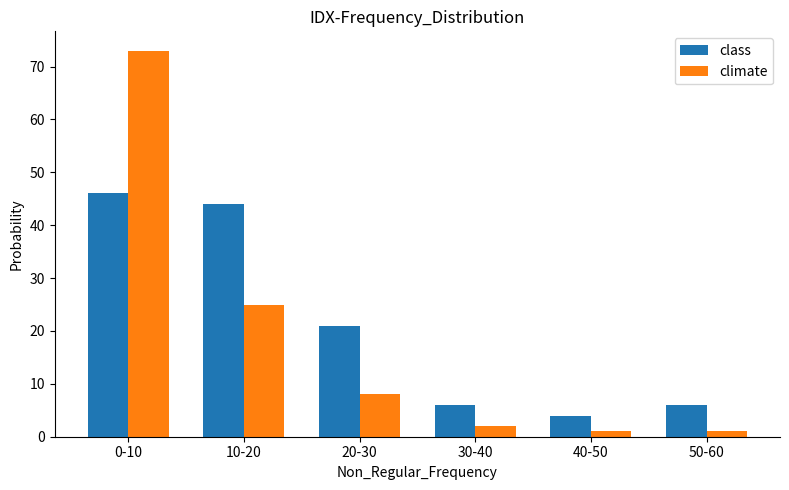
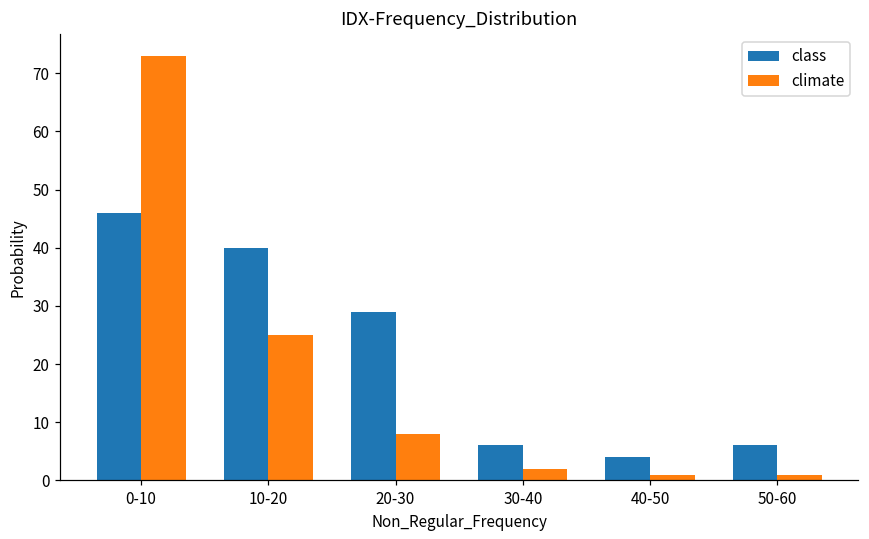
  {
    "class": {
      "0-10": 46,
-     "10-20": 44,
-     "20-30": 21,
+     "10-20": 40,
+     "20-30": 29,
      "30-40": 6,
      "40-50": 4,
      "50-60": 6
    },
    "climate": {
      "0-10": 73,
      "10-20": 25,
      "20-30": 8,
      "30-40": 2,
      "40-50": 1,
      "50-60": 1
    }
  }
